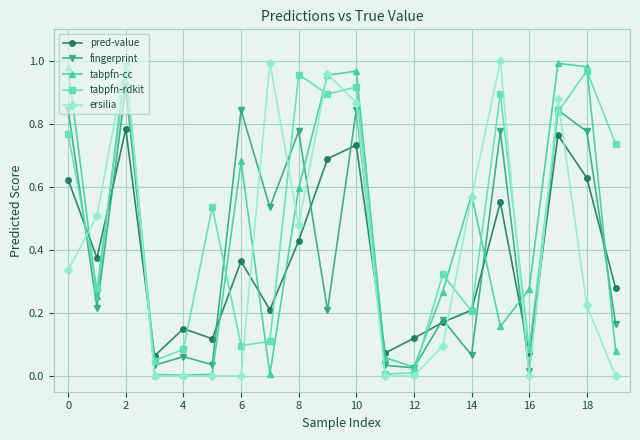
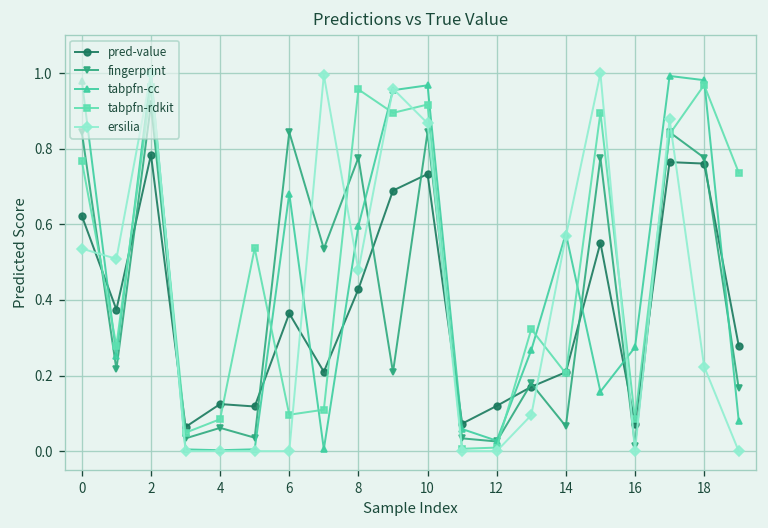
  {
    "pred-value": {
      "0": 0.62,
      "2": 0.78,
-     "4": 0.15,
+     "4": 0.12,
      "6": 0.36,
      "8": 0.43,
      "10": 0.73,
      "12": 0.12,
      "16": 0.07,
-     "18": 0.63
+     "18": 0.76
    },
    "ersilia": {
-     "0": 0.34,
+     "0": 0.54,
      "6": 0.00,
      "8": 0.48,
      "10": 0.87,
      "12": 0.00,
      "16": 0.00,
      "18": 0.22
    }
  }
